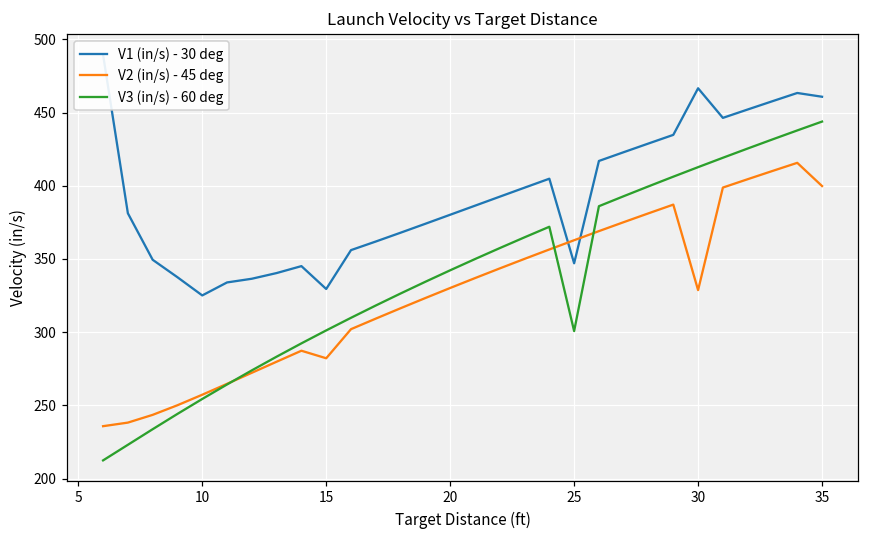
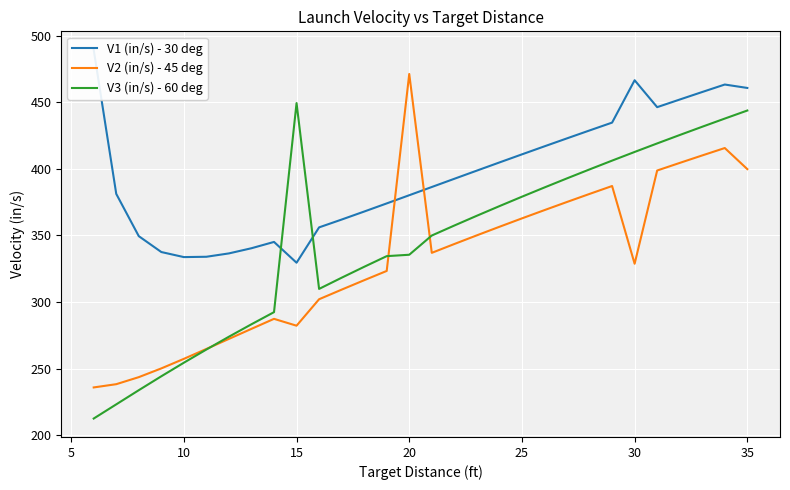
  {
    "V1 (in/s) - 30 deg": {
-     "10": 325,
+     "10": 334,
      "15": 329,
      "20": 380,
-     "25": 347,
+     "25": 411,
      "30": 467,
      "35": 461
    },
    "V2 (in/s) - 45 deg": {
      "10": 257,
      "15": 282,
-     "20": 330,
+     "20": 471,
      "25": 363,
      "30": 329,
      "35": 400
    },
    "V3 (in/s) - 60 deg": {
      "10": 254,
-     "15": 301,
-     "20": 342,
-     "25": 301,
+     "15": 449,
+     "20": 335,
+     "25": 379,
      "30": 413,
      "35": 444
    }
  }
